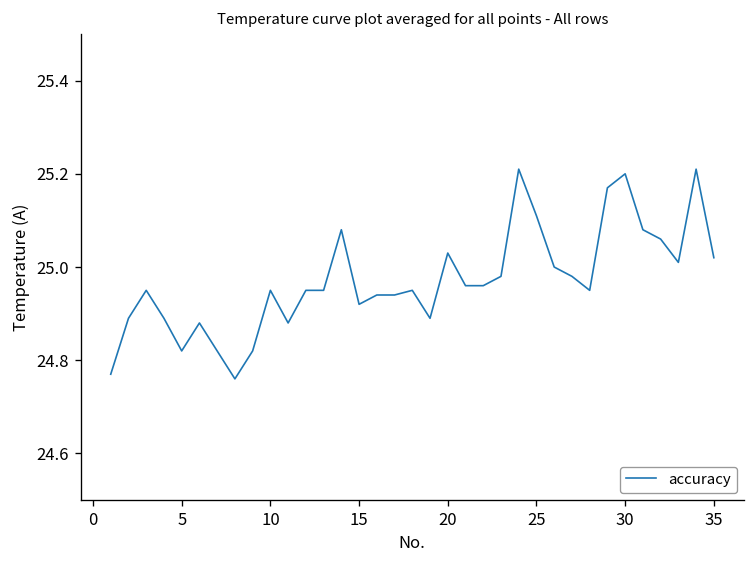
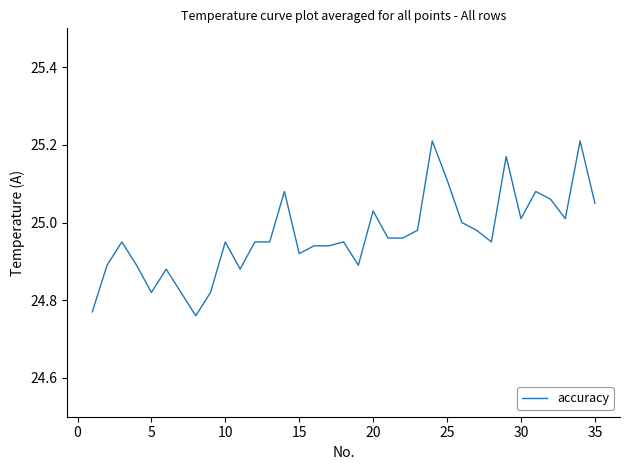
  {
    "5": 24.82,
    "10": 24.95,
    "15": 24.92,
    "20": 25.03,
    "25": 25.11,
-   "30": 25.20,
-   "35": 25.02
+   "30": 25.01,
+   "35": 25.05
  }
